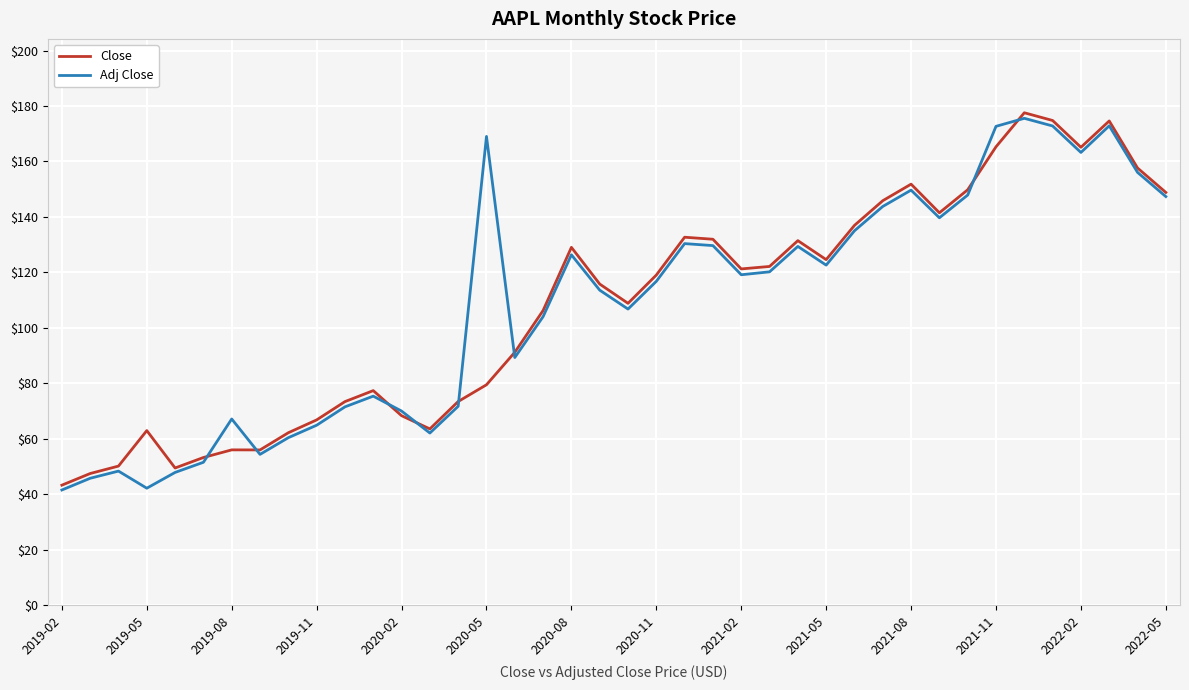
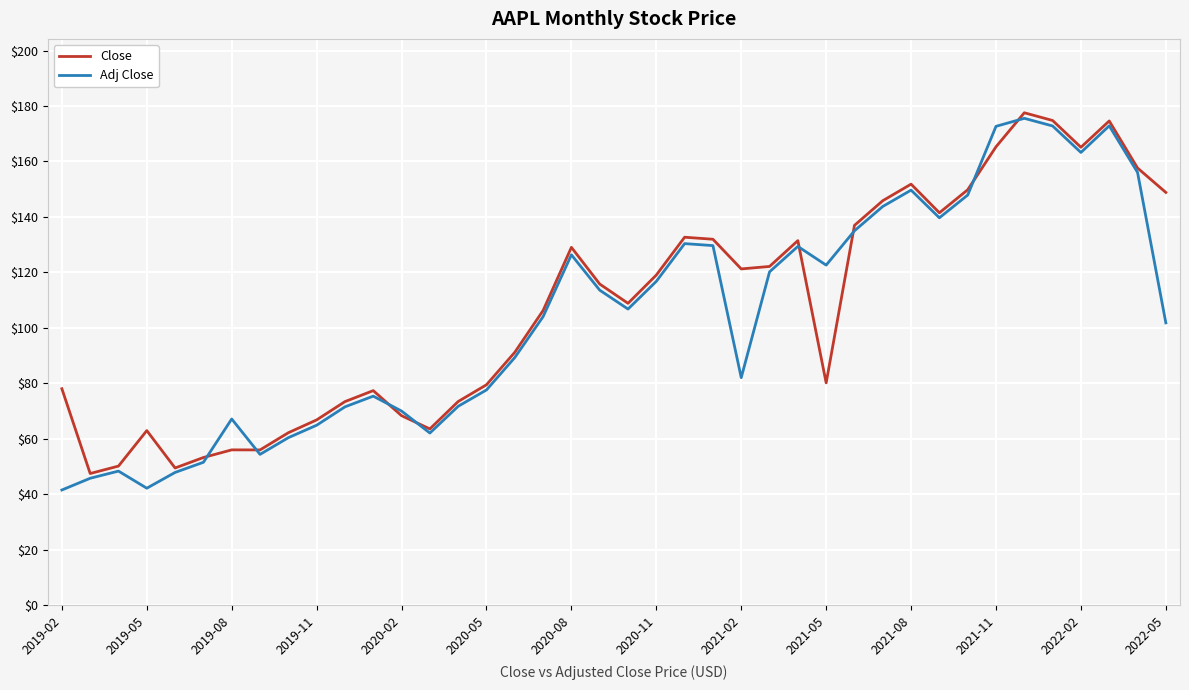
  {
    "Close": {
-     "2019-02": "$43",
+     "2019-02": "$78",
      "2019-05": "$63",
      "2019-08": "$56",
      "2019-11": "$67",
      "2020-02": "$68",
      "2020-05": "$79",
      "2020-08": "$129",
      "2020-11": "$119",
      "2021-02": "$121",
-     "2021-05": "$125",
+     "2021-05": "$80",
      "2021-08": "$152",
      "2021-11": "$165",
      "2022-02": "$165",
      "2022-05": "$149"
    },
    "Adj Close": {
      "2019-02": "$42",
      "2019-05": "$42",
      "2019-08": "$67",
      "2019-11": "$65",
      "2020-02": "$70",
-     "2020-05": "$169",
+     "2020-05": "$78",
      "2020-08": "$126",
      "2020-11": "$117",
-     "2021-02": "$119",
+     "2021-02": "$82",
      "2021-05": "$123",
      "2021-08": "$150",
      "2021-11": "$173",
      "2022-02": "$163",
-     "2022-05": "$147"
+     "2022-05": "$102"
    }
  }
